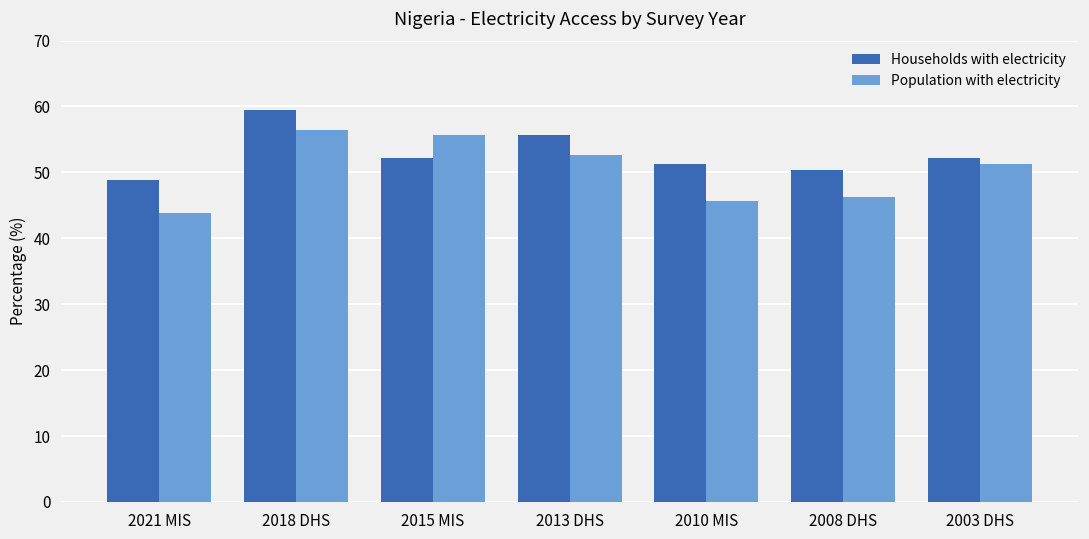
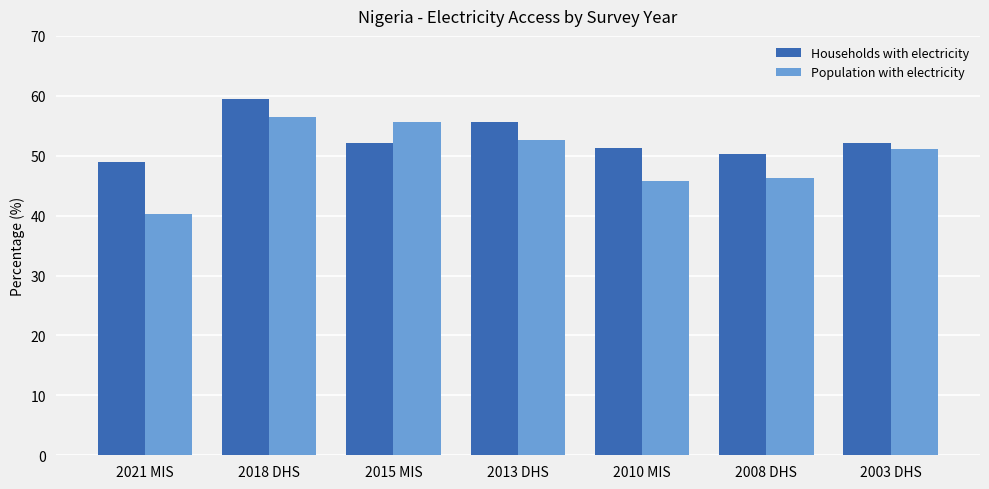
  {
    "Households with electricity": {
      "2021 MIS": 49,
      "2018 DHS": 59,
      "2015 MIS": 52,
      "2013 DHS": 56,
      "2010 MIS": 51,
      "2008 DHS": 50,
      "2003 DHS": 52
    },
    "Population with electricity": {
-     "2021 MIS": 44,
+     "2021 MIS": 40,
      "2018 DHS": 57,
      "2015 MIS": 56,
      "2013 DHS": 53,
      "2010 MIS": 46,
      "2008 DHS": 46,
      "2003 DHS": 51
    }
  }
